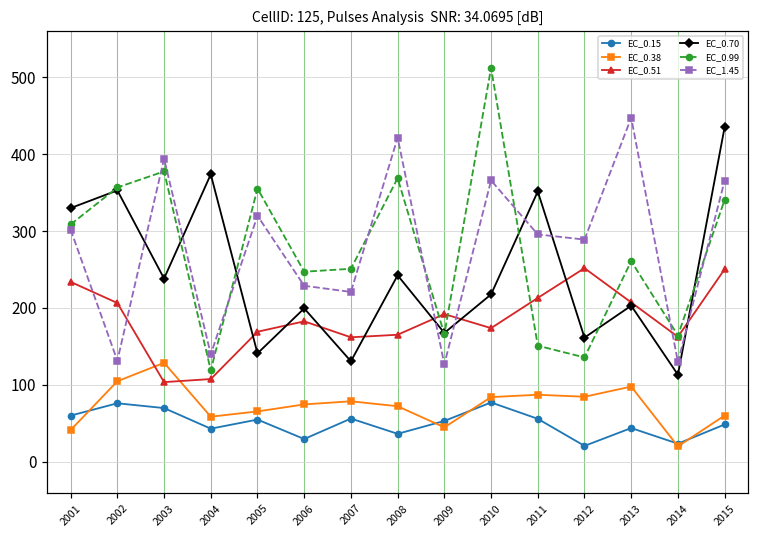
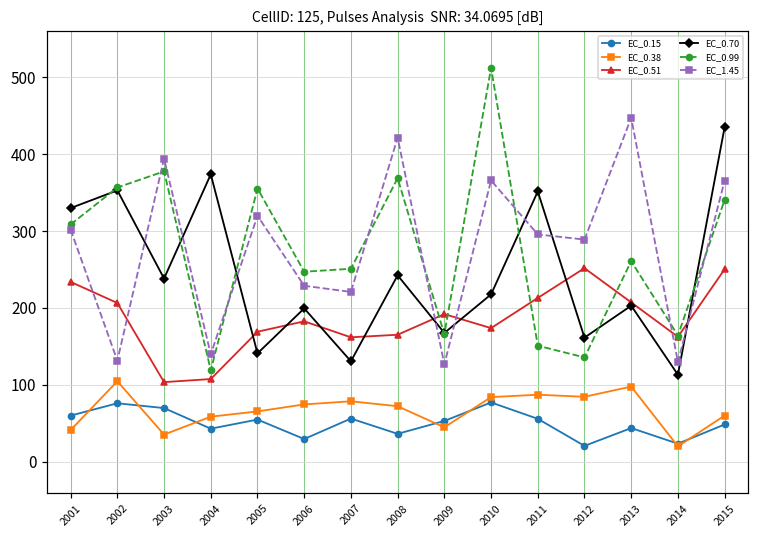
  {
    "EC_0.15": {
      "2001": 60,
      "2002": 80,
      "2003": 70,
      "2004": 40,
      "2005": 50,
      "2006": 30,
      "2007": 60,
      "2008": 40,
      "2009": 50,
      "2010": 80,
      "2011": 60,
      "2012": 20,
      "2013": 40,
      "2015": 50
    },
    "EC_0.38": {
      "2001": 40,
      "2002": 100,
-     "2003": 130,
+     "2003": 40,
      "2004": 60,
      "2005": 70,
      "2006": 70,
      "2007": 80,
      "2008": 70,
      "2009": 40,
      "2010": 80,
      "2011": 90,
      "2012": 80,
      "2013": 100,
      "2015": 60
    },
    "EC_0.51": {
      "2001": 230,
      "2002": 210,
      "2003": 100,
      "2004": 110,
      "2005": 170,
      "2006": 180,
      "2007": 160,
      "2008": 170,
      "2009": 190,
      "2010": 170,
      "2011": 210,
      "2012": 250,
      "2013": 210,
      "2015": 250
    },
    "EC_0.70": {
      "2001": 330,
      "2002": 350,
      "2003": 240,
      "2004": 370,
      "2005": 140,
      "2006": 200,
      "2007": 130,
      "2008": 240,
      "2010": 220,
      "2011": 350,
      "2012": 160,
      "2013": 200,
      "2014": 110,
      "2015": 440
    },
    "EC_0.99": {
      "2001": 310,
      "2002": 360,
      "2003": 380,
      "2004": 120,
      "2005": 360,
      "2006": 250,
      "2007": 250,
      "2008": 370,
      "2010": 510,
      "2011": 150,
      "2012": 140,
      "2013": 260,
      "2015": 340
    },
    "EC_1.45": {
      "2001": 300,
      "2002": 130,
      "2003": 390,
      "2004": 140,
      "2005": 320,
      "2006": 230,
      "2007": 220,
      "2008": 420,
      "2009": 130,
      "2010": 370,
      "2011": 300,
      "2012": 290,
      "2013": 450,
      "2014": 130,
      "2015": 370
    }
  }
